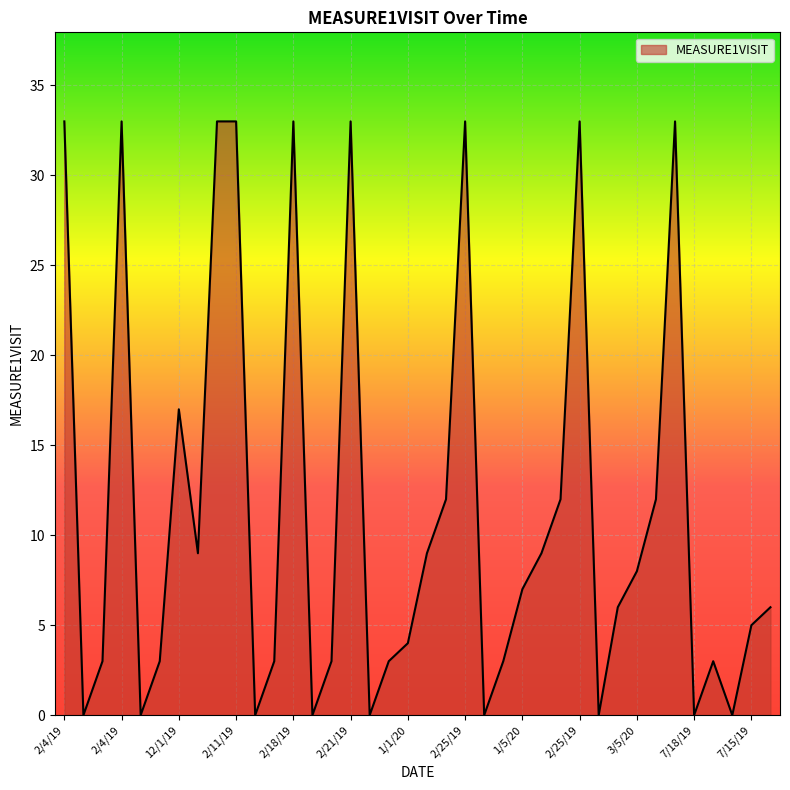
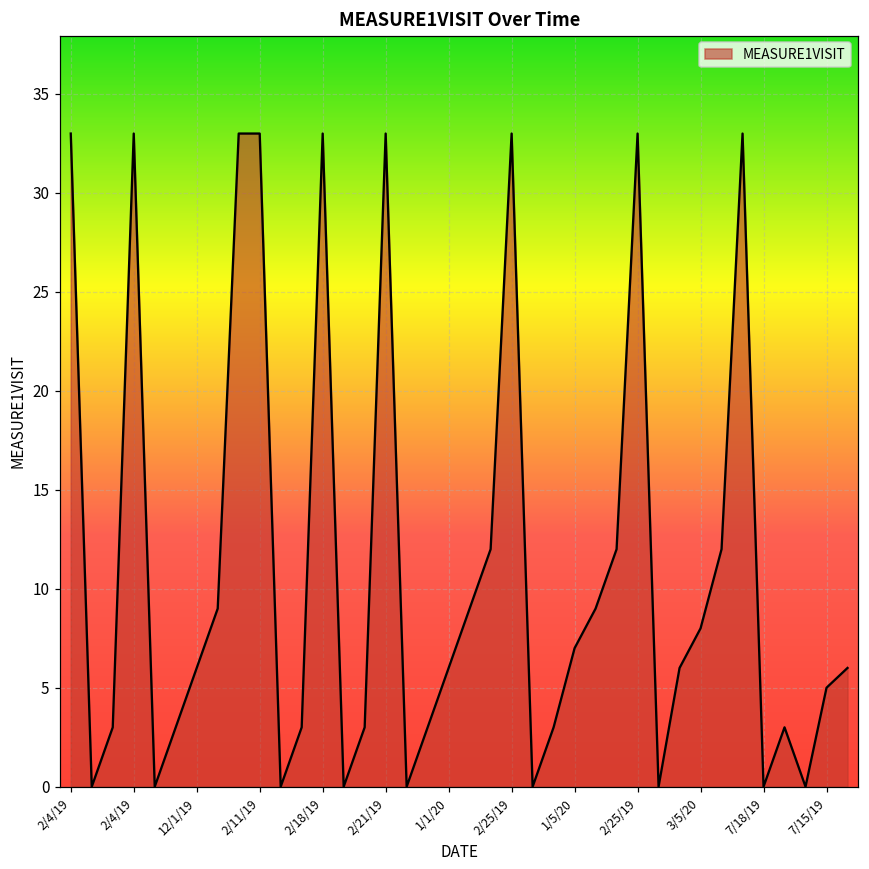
  {
-   "12/1/19": 17,
+   "12/1/19": 6,
    "2/11/19": 33,
    "2/18/19": 33,
    "2/21/19": 33,
-   "1/1/20": 4,
+   "1/1/20": 6,
    "1/5/20": 7,
    "3/5/20": 8,
    "7/18/19": 0,
    "7/15/19": 5
  }
